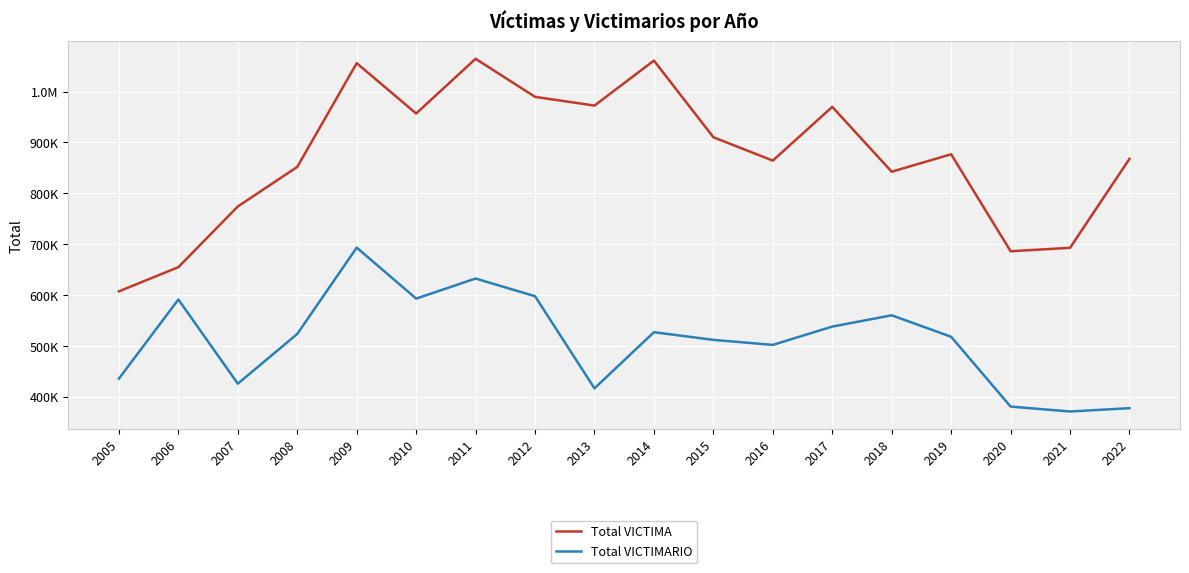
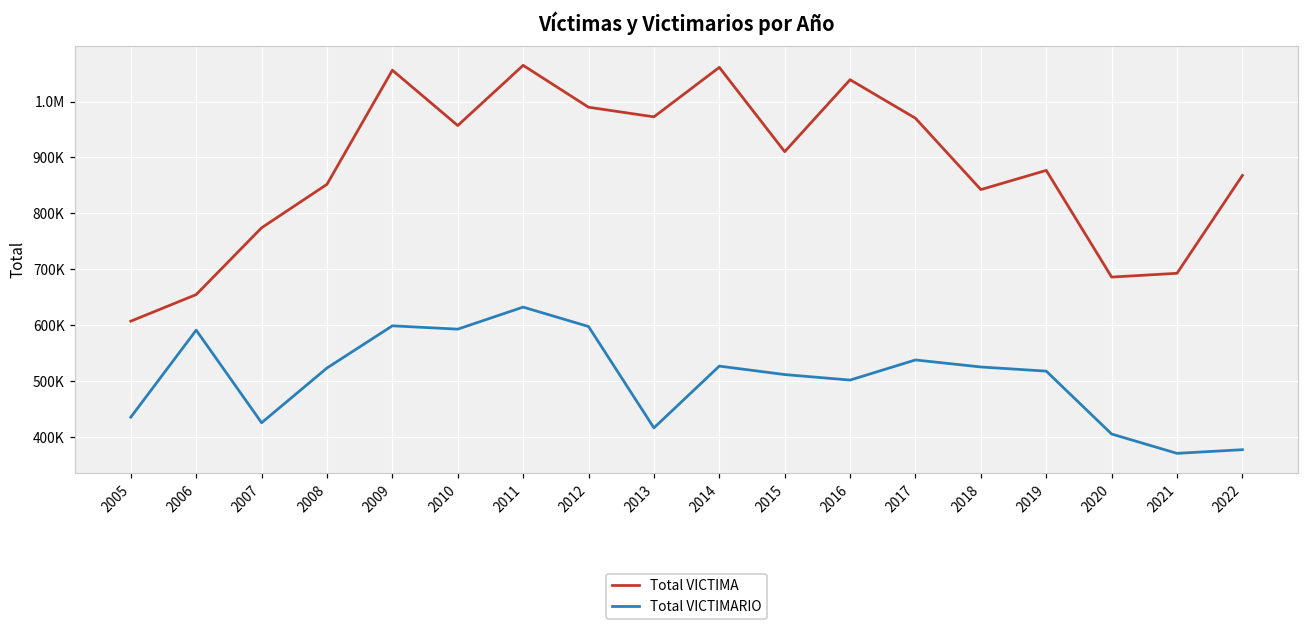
  {
    "Total VICTIMA": {
      "2005": 610000,
      "2006": 650000,
      "2007": 770000,
      "2008": 850000,
      "2009": 1060000,
      "2010": 960000,
      "2011": 1060000,
      "2012": 990000,
      "2013": 970000,
      "2014": 1060000,
      "2015": 910000,
-     "2016": 860000,
+     "2016": 1040000,
      "2017": 970000,
      "2018": 840000,
      "2019": 880000,
      "2020": 690000,
      "2021": 690000,
      "2022": 870000
    },
    "Total VICTIMARIO": {
      "2005": 440000,
      "2006": 590000,
      "2007": 430000,
      "2008": 520000,
-     "2009": 690000,
+     "2009": 600000,
      "2010": 590000,
      "2011": 630000,
      "2012": 600000,
      "2013": 420000,
      "2014": 530000,
      "2015": 510000,
      "2016": 500000,
      "2017": 540000,
-     "2018": 560000,
+     "2018": 530000,
      "2019": 520000,
-     "2020": 380000,
+     "2020": 410000,
      "2021": 370000,
      "2022": 380000
    }
  }
